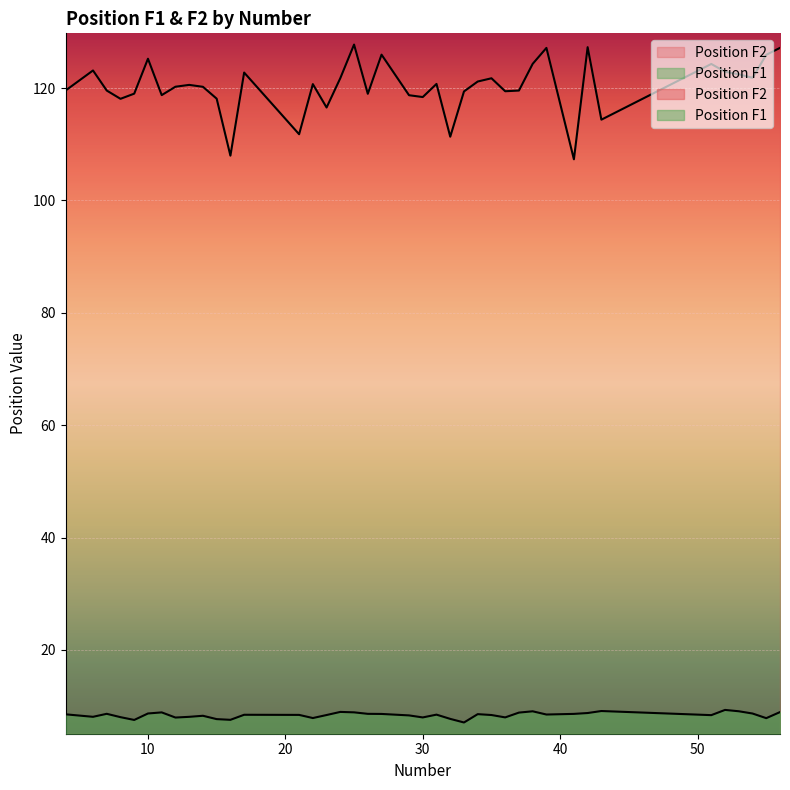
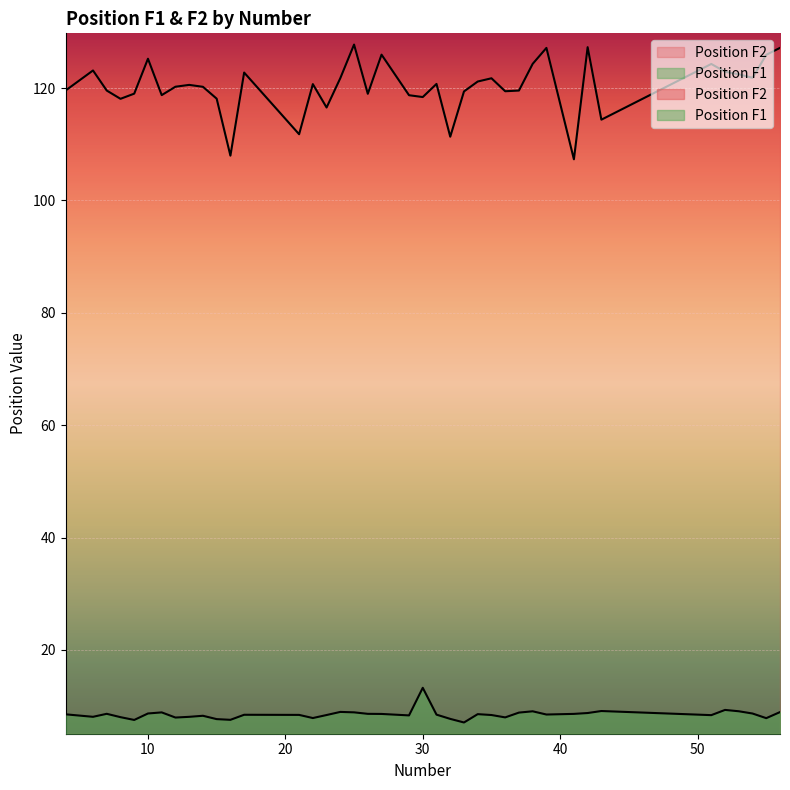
  {
    "Position F2": {
      "10": 125,
      "30": 118
    },
    "Position F1": {
      "10": 9,
-     "30": 8
+     "30": 13
    }
  }
